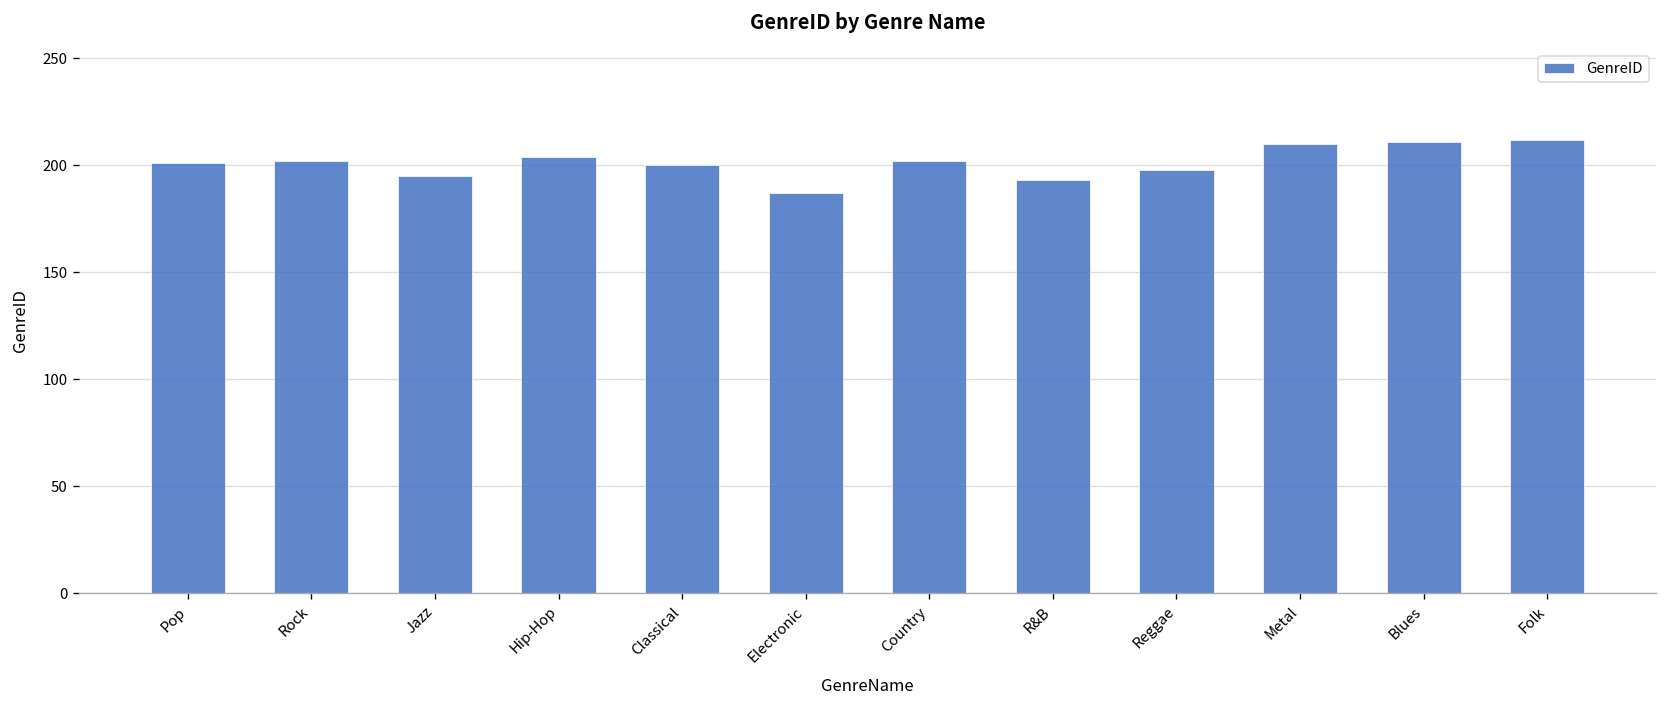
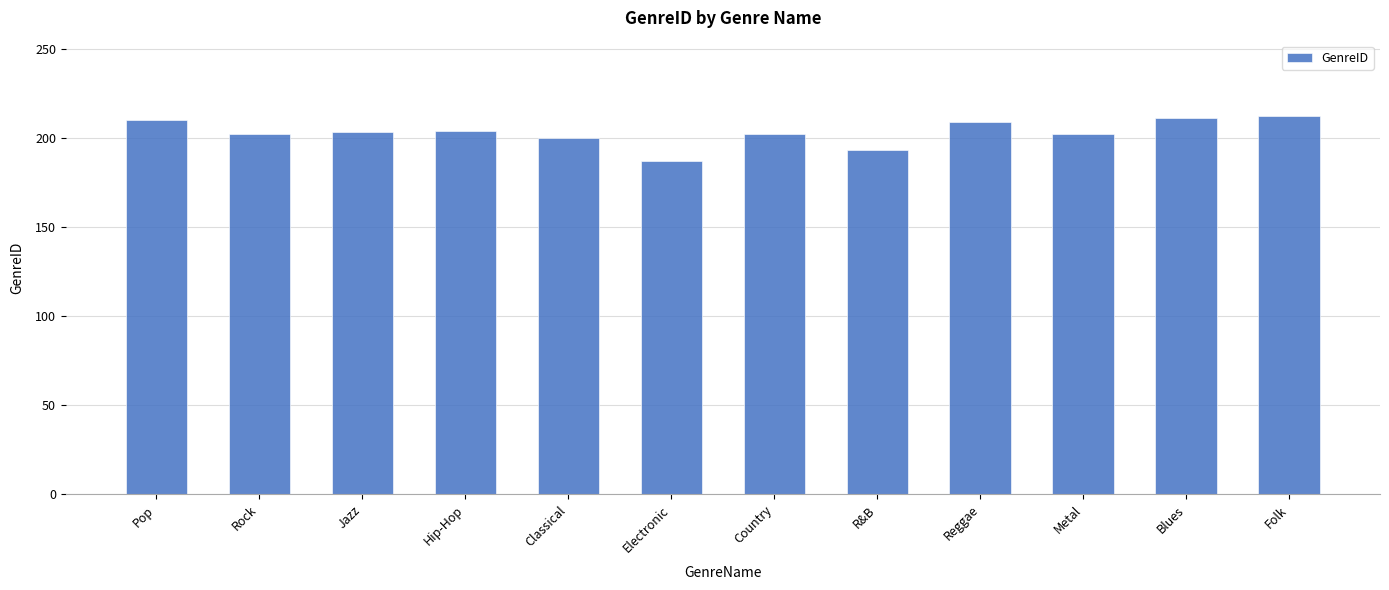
  {
-   "Pop": 201,
+   "Pop": 210,
    "Rock": 202,
-   "Jazz": 195,
+   "Jazz": 203,
    "Hip-Hop": 204,
    "Classical": 200,
    "Electronic": 187,
    "Country": 202,
    "R&B": 193,
-   "Reggae": 198,
-   "Metal": 210,
+   "Reggae": 209,
+   "Metal": 202,
    "Blues": 211,
    "Folk": 212
  }
